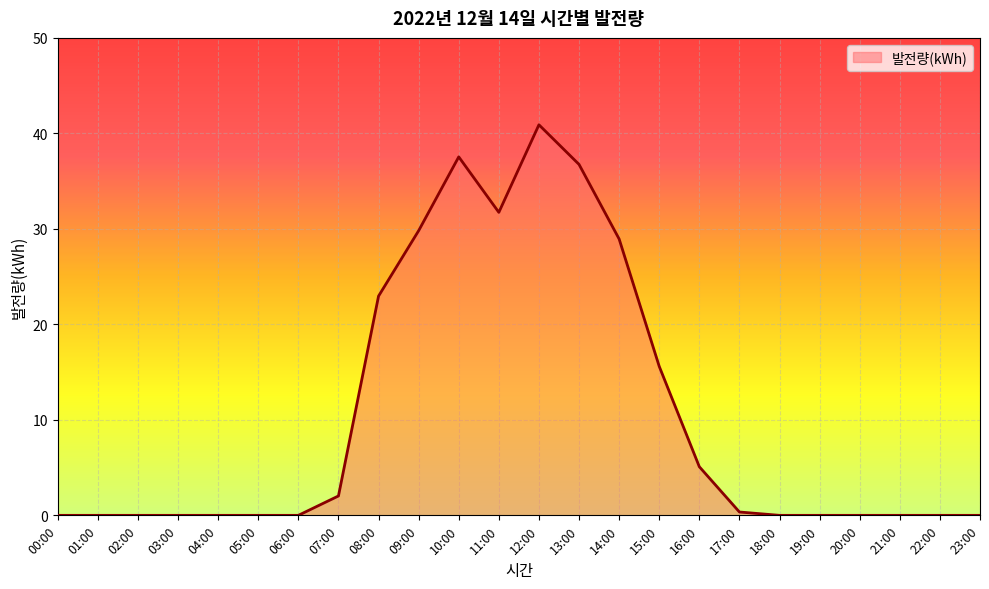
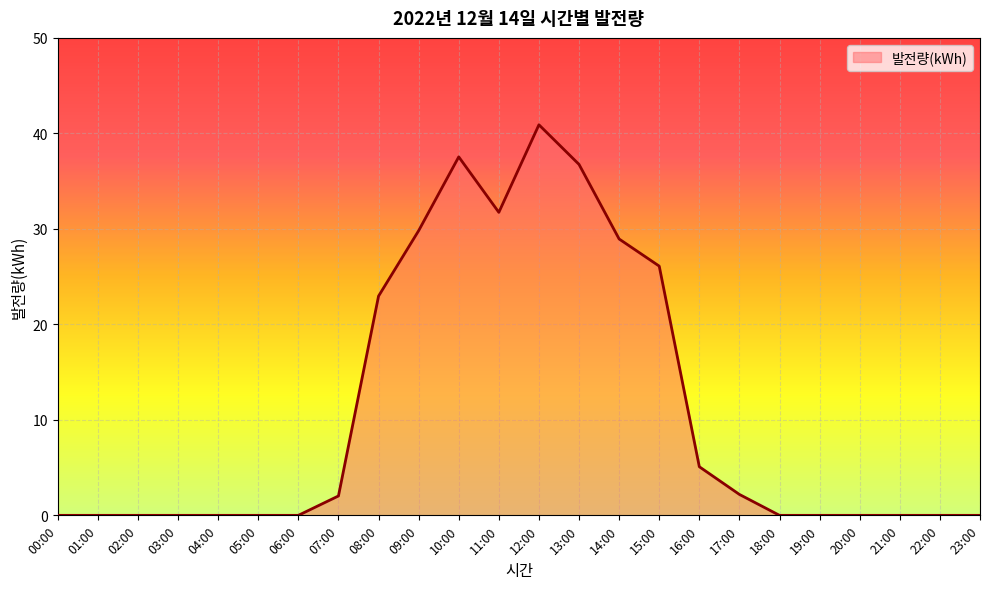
  {
    "00:00": 0,
    "01:00": 0,
    "02:00": 0,
    "03:00": 0,
    "04:00": 0,
    "05:00": 0,
    "06:00": 0,
    "07:00": 2,
    "08:00": 23,
    "09:00": 30,
    "10:00": 38,
    "11:00": 32,
    "12:00": 41,
    "13:00": 37,
    "14:00": 29,
-   "15:00": 16,
+   "15:00": 26,
    "16:00": 5,
-   "17:00": 0,
+   "17:00": 2,
    "18:00": 0,
    "19:00": 0,
    "20:00": 0,
    "21:00": 0,
    "22:00": 0,
    "23:00": 0
  }
